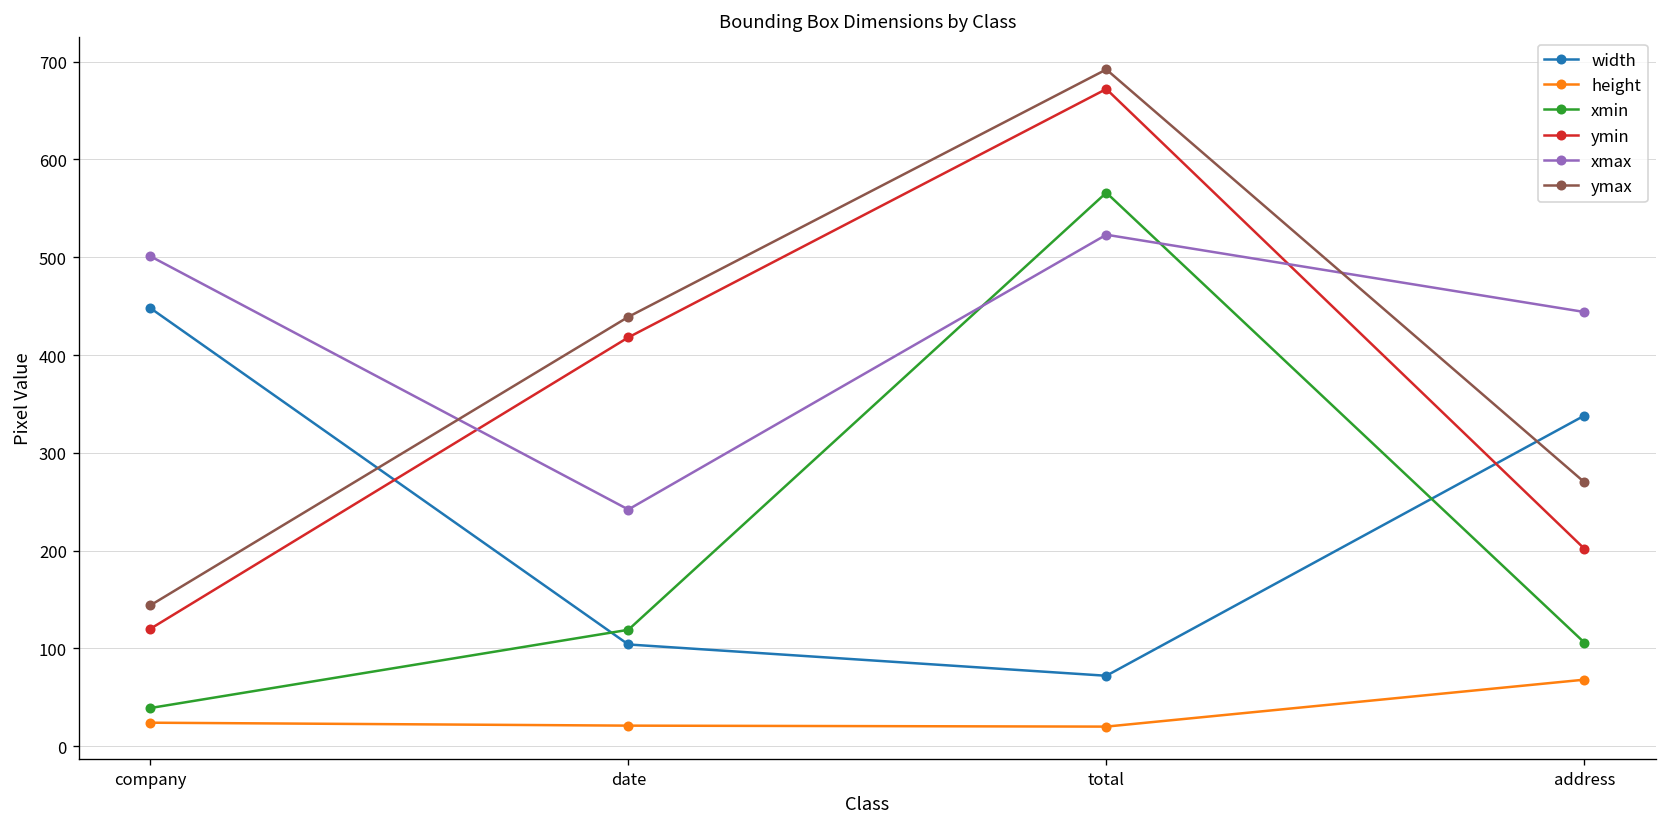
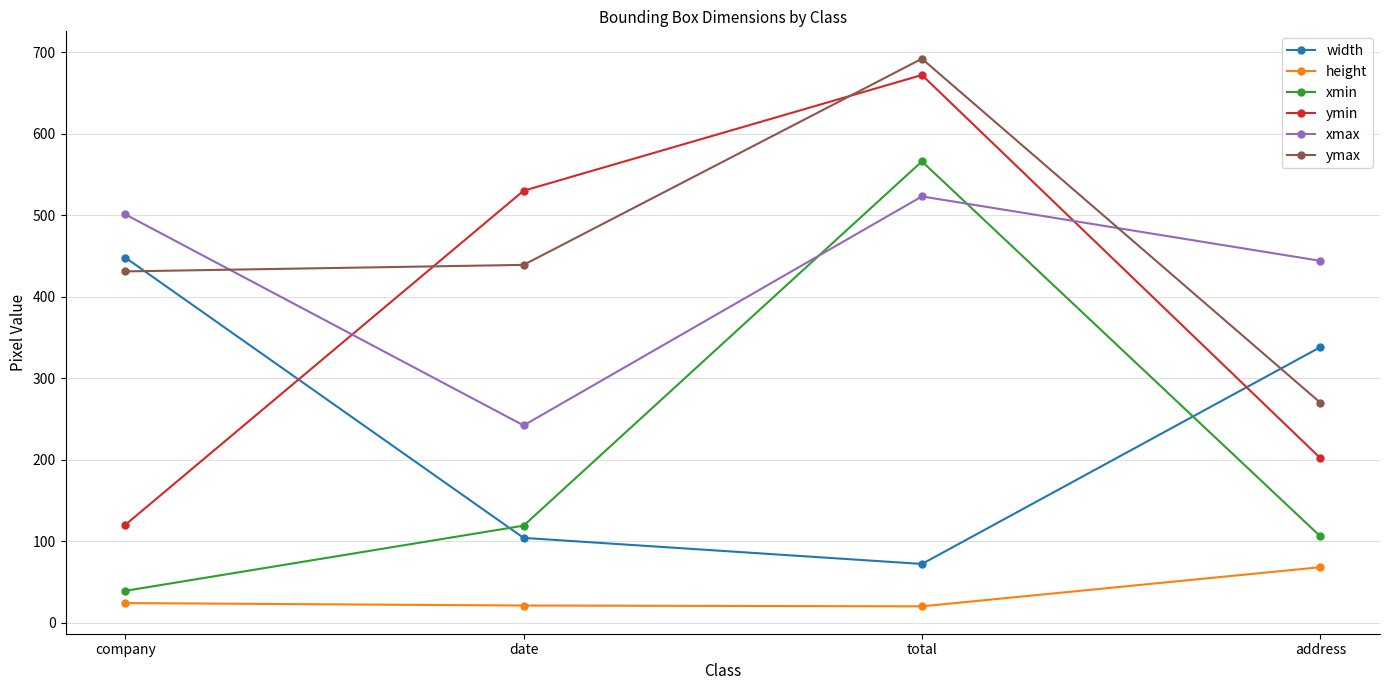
  {
    "width": {
      "company": 450,
      "date": 100,
      "total": 70,
      "address": 340
    },
    "height": {
      "company": 20,
      "date": 20,
      "total": 20,
      "address": 70
    },
    "xmin": {
      "company": 40,
      "date": 120,
      "total": 570,
      "address": 110
    },
    "ymin": {
      "company": 120,
-     "date": 420,
+     "date": 530,
      "total": 670,
      "address": 200
    },
    "xmax": {
      "company": 500,
      "date": 240,
      "total": 520,
      "address": 440
    },
    "ymax": {
-     "company": 140,
+     "company": 430,
      "date": 440,
      "total": 690,
      "address": 270
    }
  }
